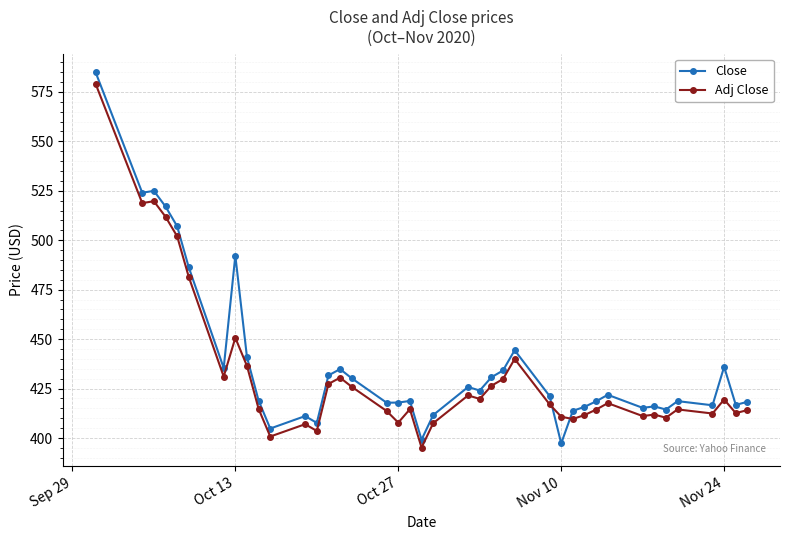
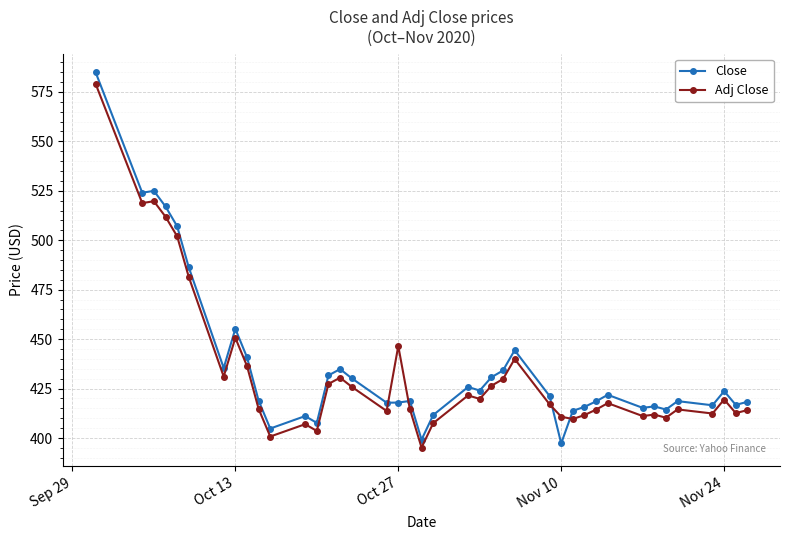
  {
    "Close": {
-     "Oct 13": 492,
+     "Oct 13": 455,
      "Oct 27": 418,
      "Nov 10": 397,
-     "Nov 24": 436
+     "Nov 24": 424
    },
    "Adj Close": {
      "Oct 13": 451,
-     "Oct 27": 408,
+     "Oct 27": 447,
      "Nov 10": 411,
      "Nov 24": 419
    }
  }
